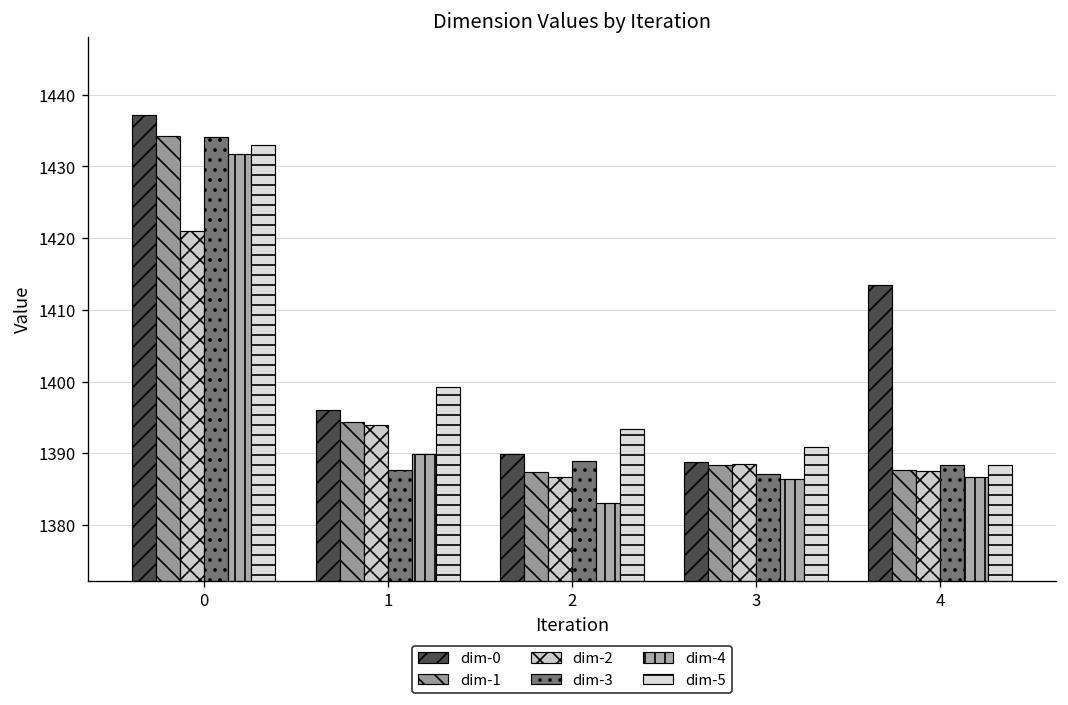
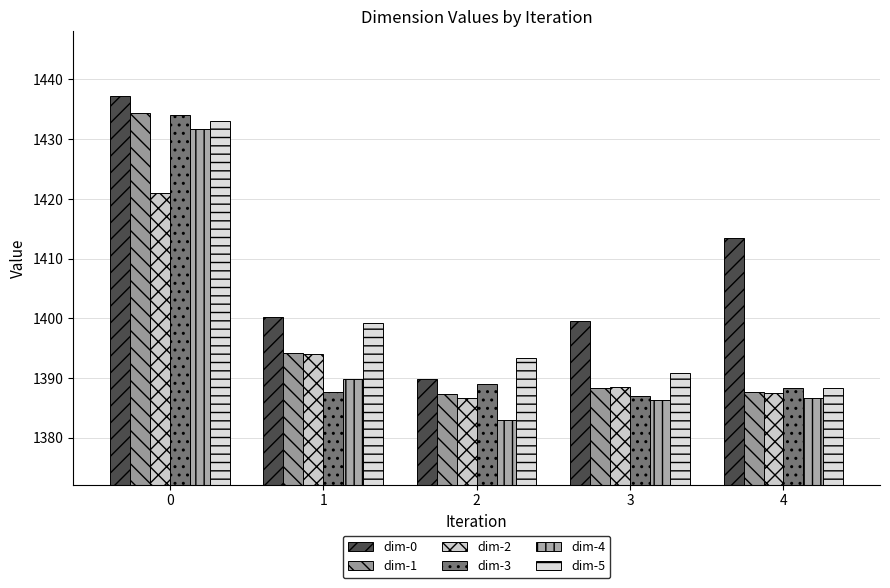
  {
    "dim-0": {
      "0": 1437,
-     "1": 1396,
+     "1": 1400,
      "2": 1390,
-     "3": 1389,
+     "3": 1400,
      "4": 1414
    }
  }
